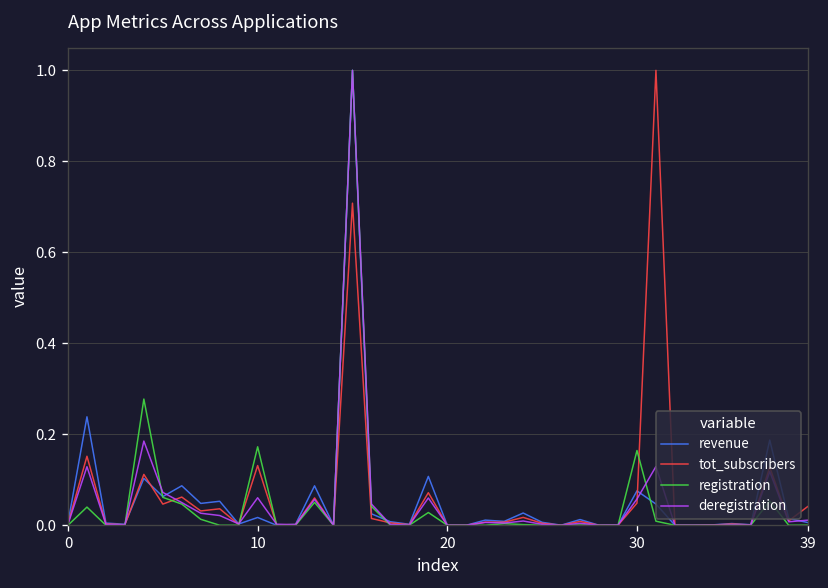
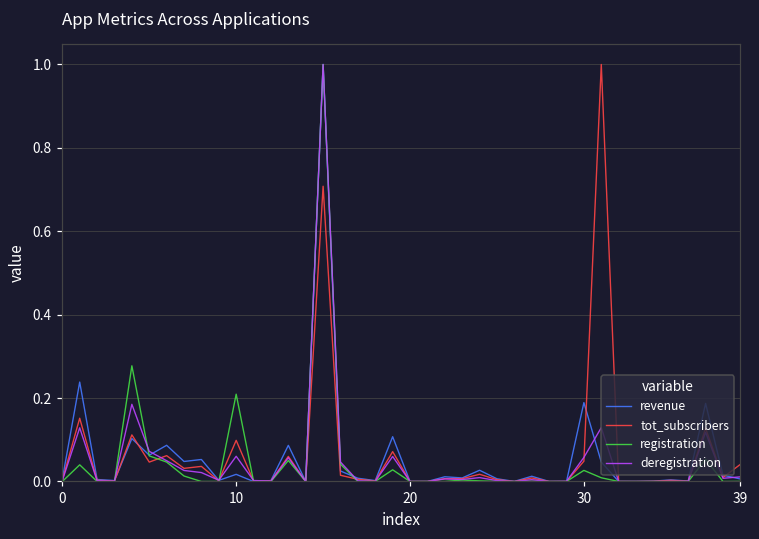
  {
    "revenue": {
      "10": 0.02,
-     "30": 0.08
+     "30": 0.19
    },
    "tot_subscribers": {
-     "10": 0.13,
+     "10": 0.10,
      "30": 0.05,
      "39": 0.04
    },
    "registration": {
-     "10": 0.17,
-     "30": 0.16
+     "10": 0.21,
+     "30": 0.03
    },
    "deregistration": {
      "10": 0.06,
      "30": 0.06
    }
  }
